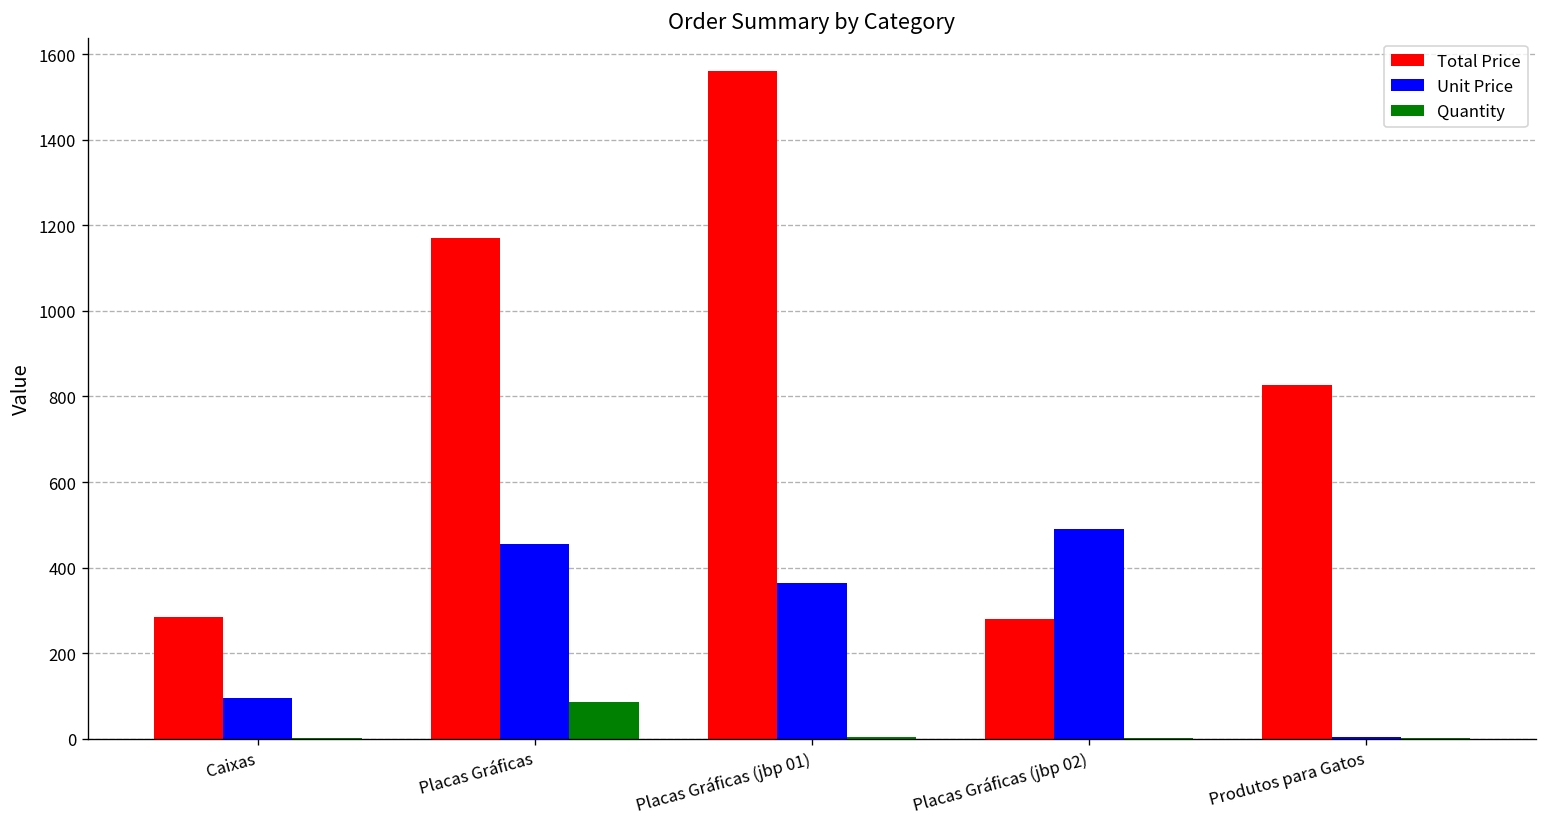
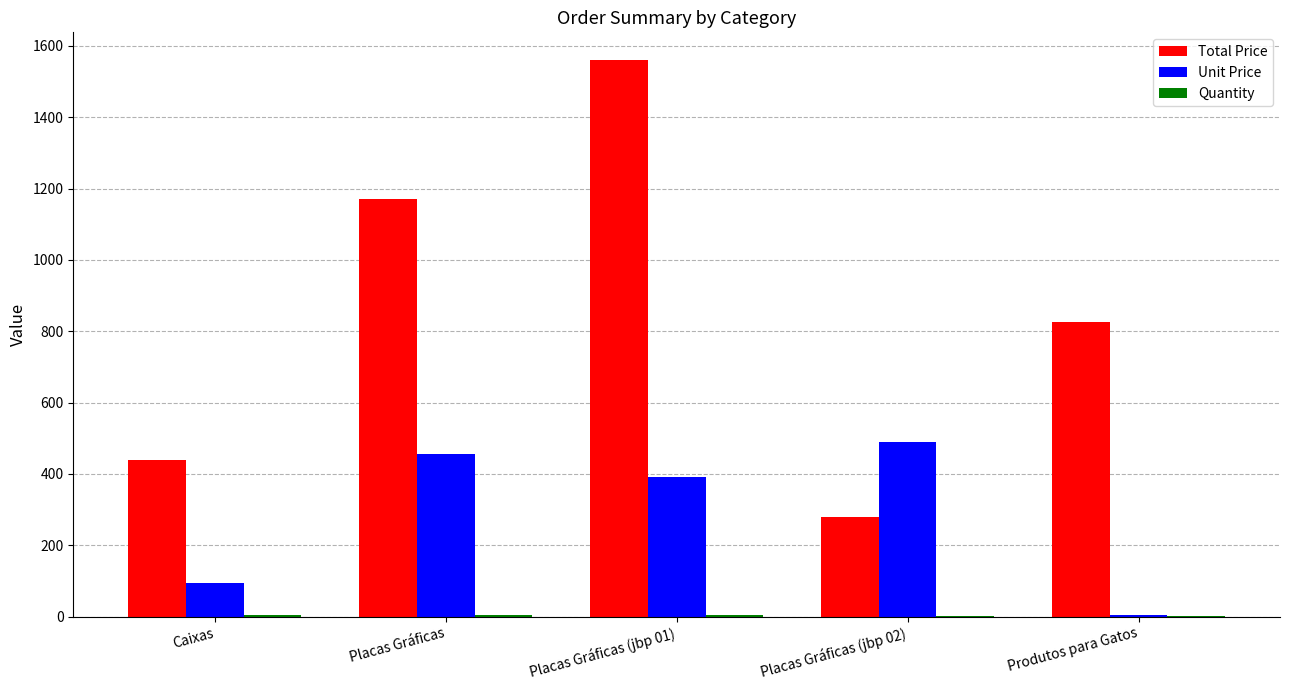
  {
    "Total Price": {
-     "Caixas": 280,
+     "Caixas": 440,
      "Placas Gráficas": 1170,
      "Placas Gráficas (jbp 01)": 1560,
      "Placas Gráficas (jbp 02)": 280,
      "Produtos para Gatos": 830
    },
    "Unit Price": {
      "Caixas": 90,
      "Placas Gráficas": 460,
-     "Placas Gráficas (jbp 01)": 360,
+     "Placas Gráficas (jbp 01)": 390,
      "Placas Gráficas (jbp 02)": 490
    },
    "Quantity": {
-     "Placas Gráficas": 90
+     "Placas Gráficas": 0
    }
  }
